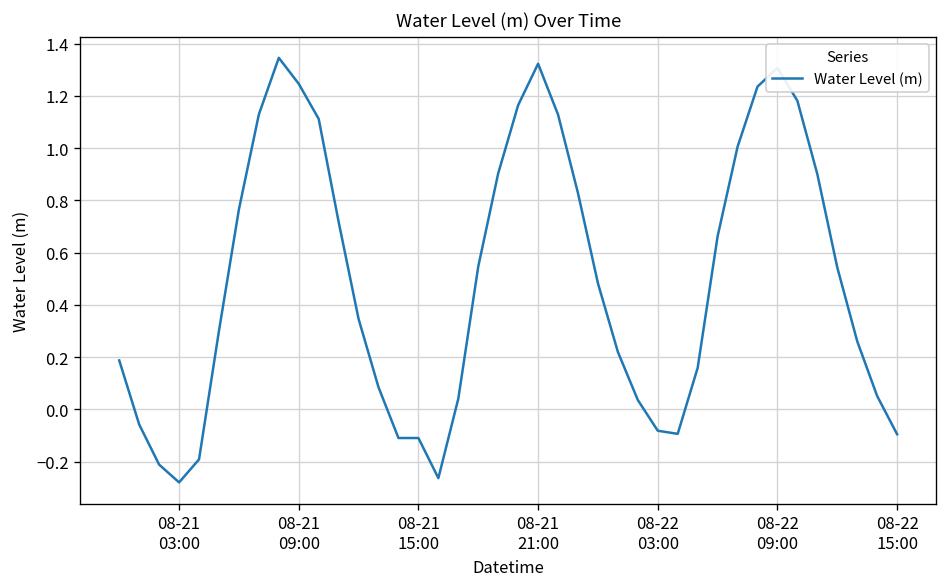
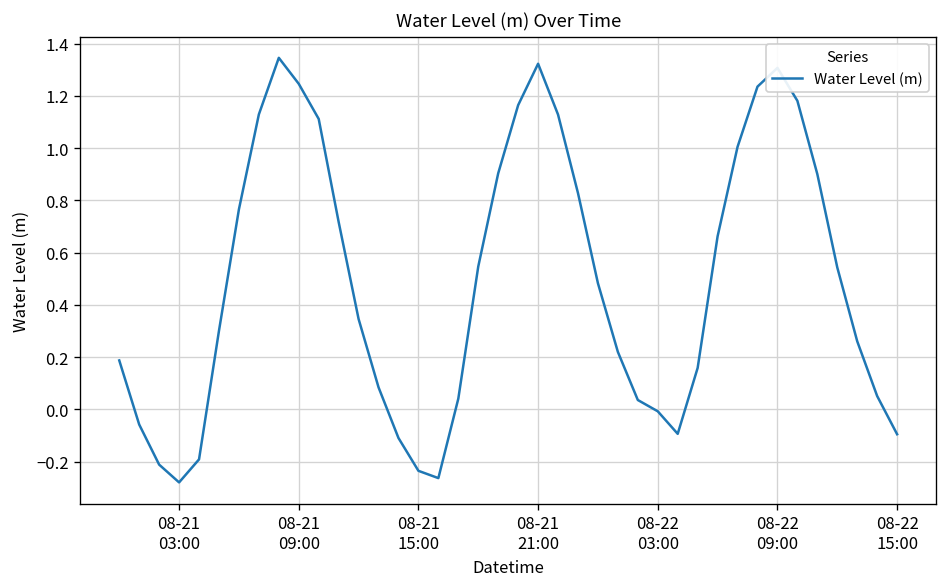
  {
    "08-21 03:00": -0.28,
    "08-21 09:00": 1.25,
-   "08-21 15:00": -0.11,
+   "08-21 15:00": -0.24,
    "08-21 21:00": 1.32,
-   "08-22 03:00": -0.08,
+   "08-22 03:00": -0.01,
    "08-22 15:00": -0.10
  }
